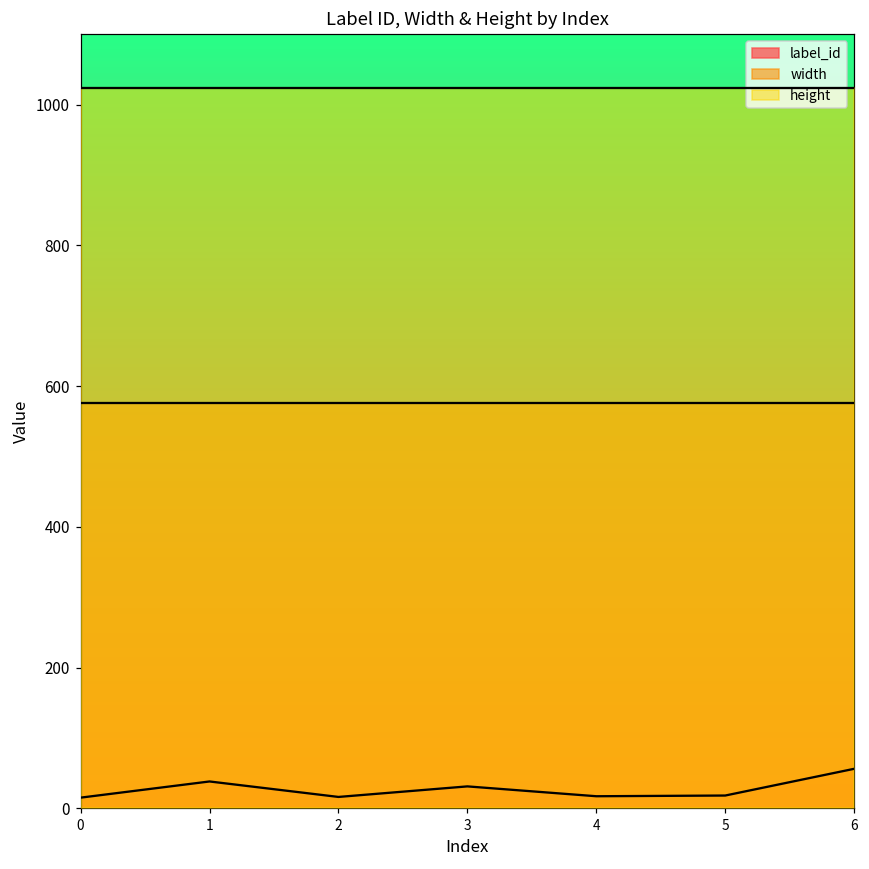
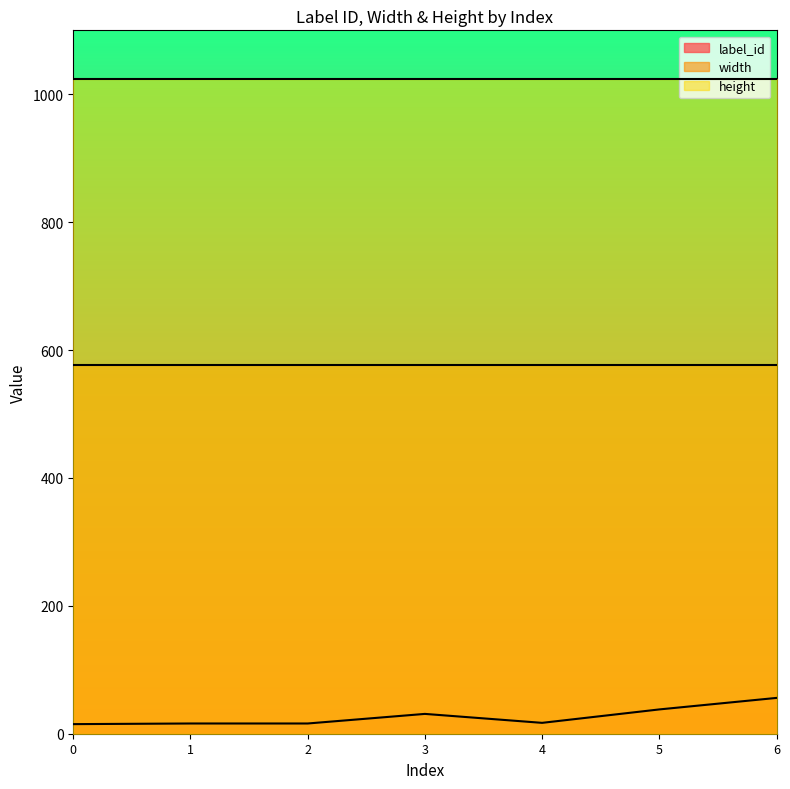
  {
    "label_id": {
      "0": 20,
-     "1": 40,
+     "1": 20,
      "2": 20,
      "3": 30,
      "4": 20,
-     "5": 20,
+     "5": 40,
      "6": 60
    },
    "width": {
      "0": 580,
      "1": 580,
      "2": 580,
      "3": 580,
      "4": 580,
      "5": 580,
      "6": 580
    },
    "height": {
      "0": 1020,
      "1": 1020,
      "2": 1020,
      "3": 1020,
      "4": 1020,
      "5": 1020,
      "6": 1020
    }
  }
